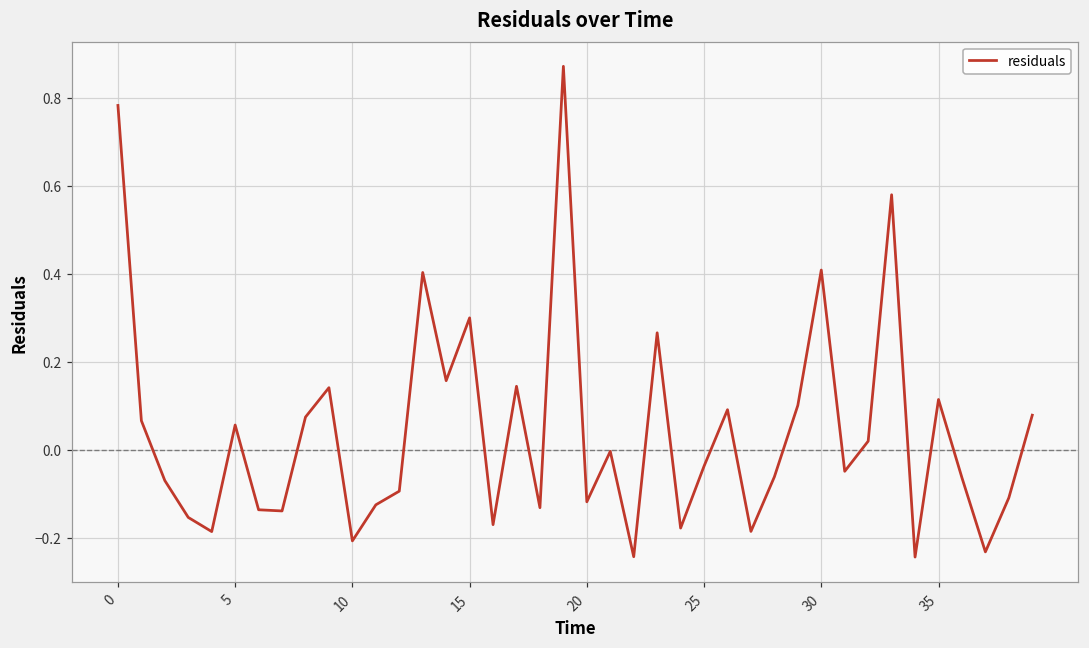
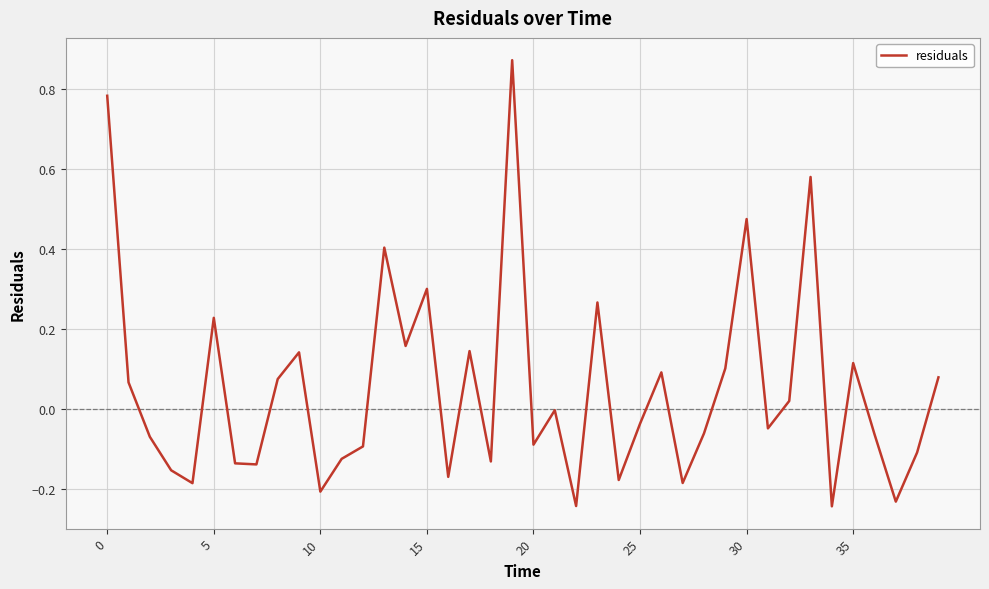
  {
    "0": 0.78,
-   "5": 0.06,
+   "5": 0.23,
    "10": -0.21,
    "15": 0.30,
-   "20": -0.12,
+   "20": -0.09,
    "25": -0.04,
-   "30": 0.41,
+   "30": 0.47,
    "35": 0.11
  }
